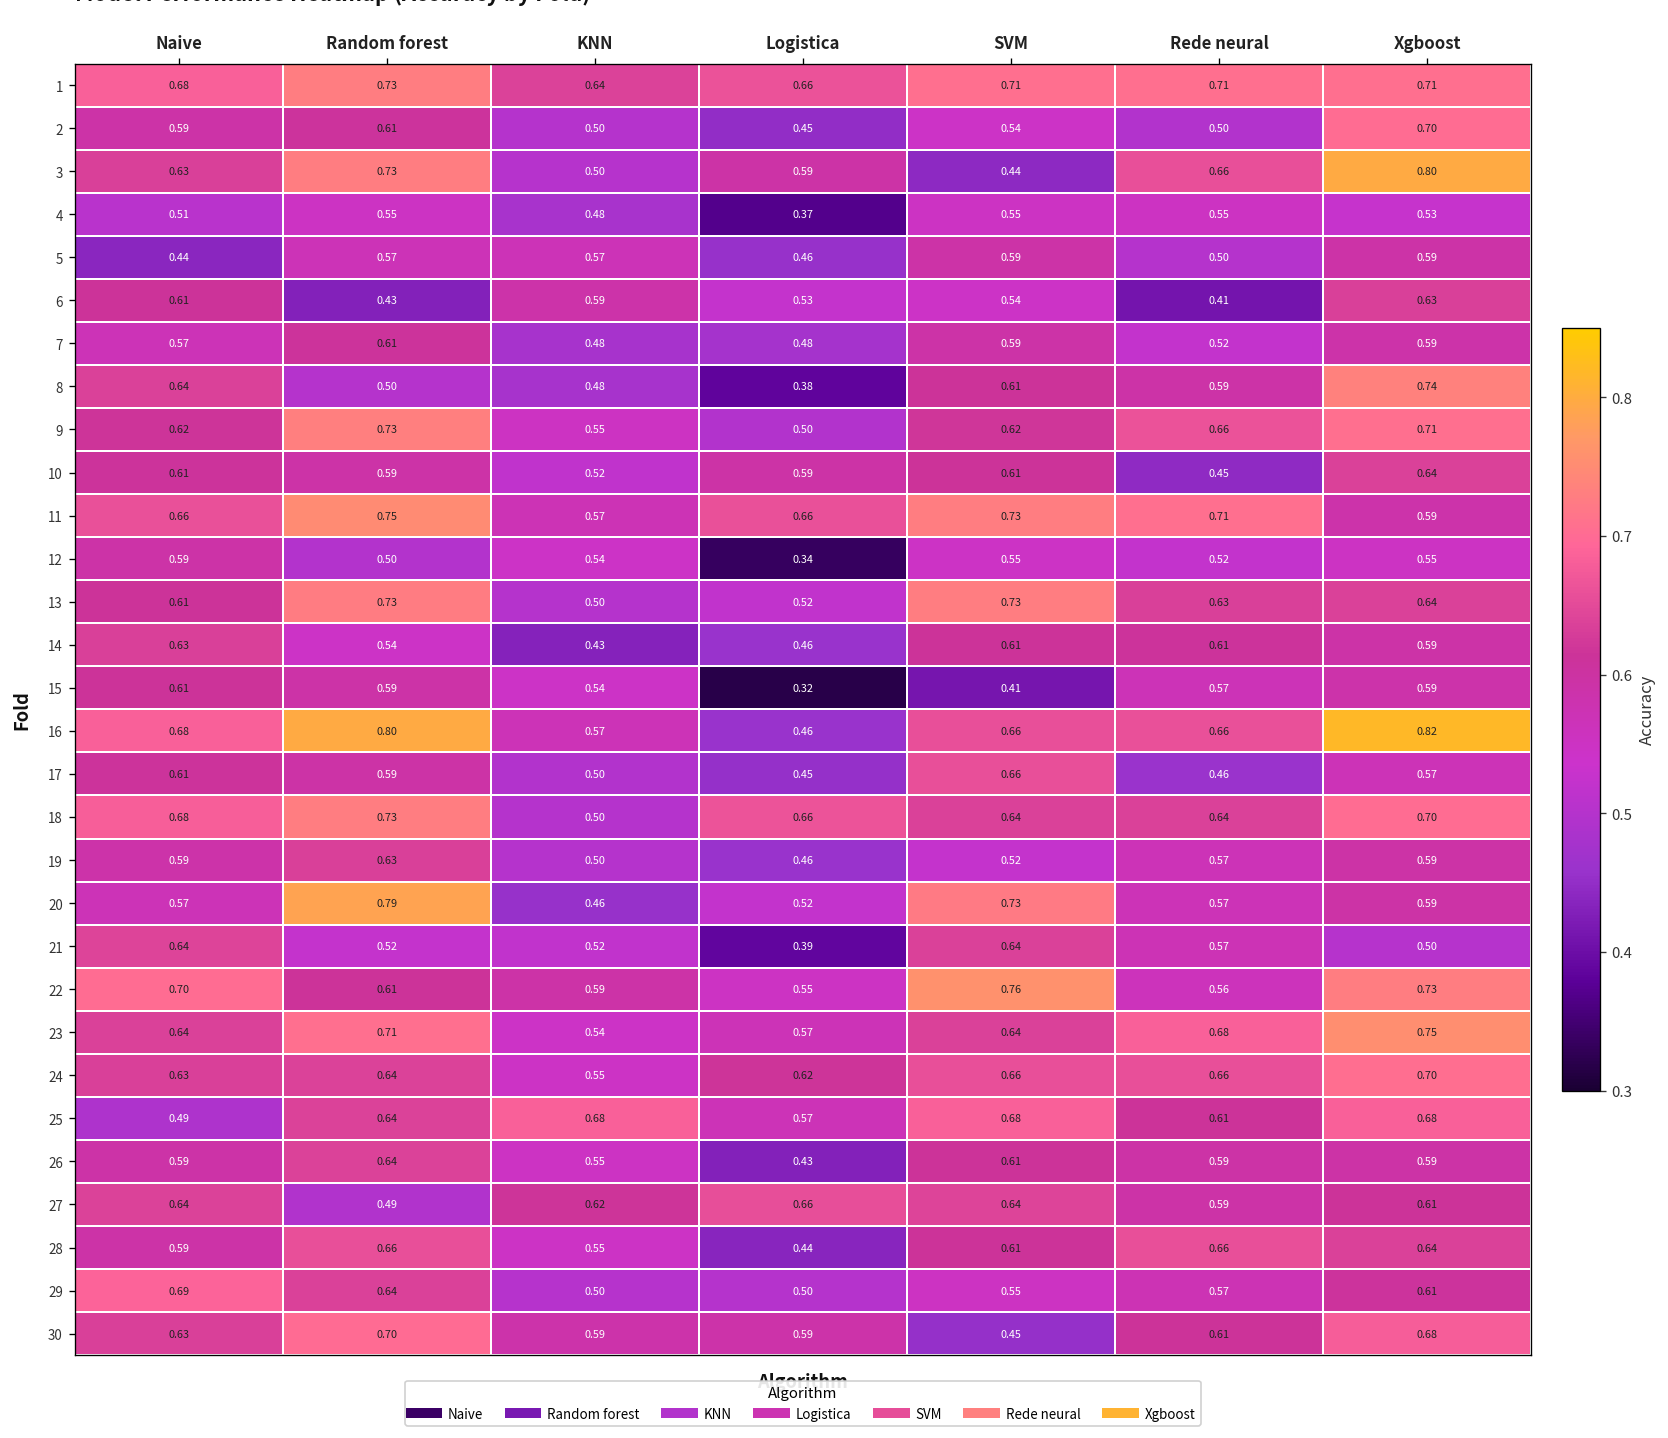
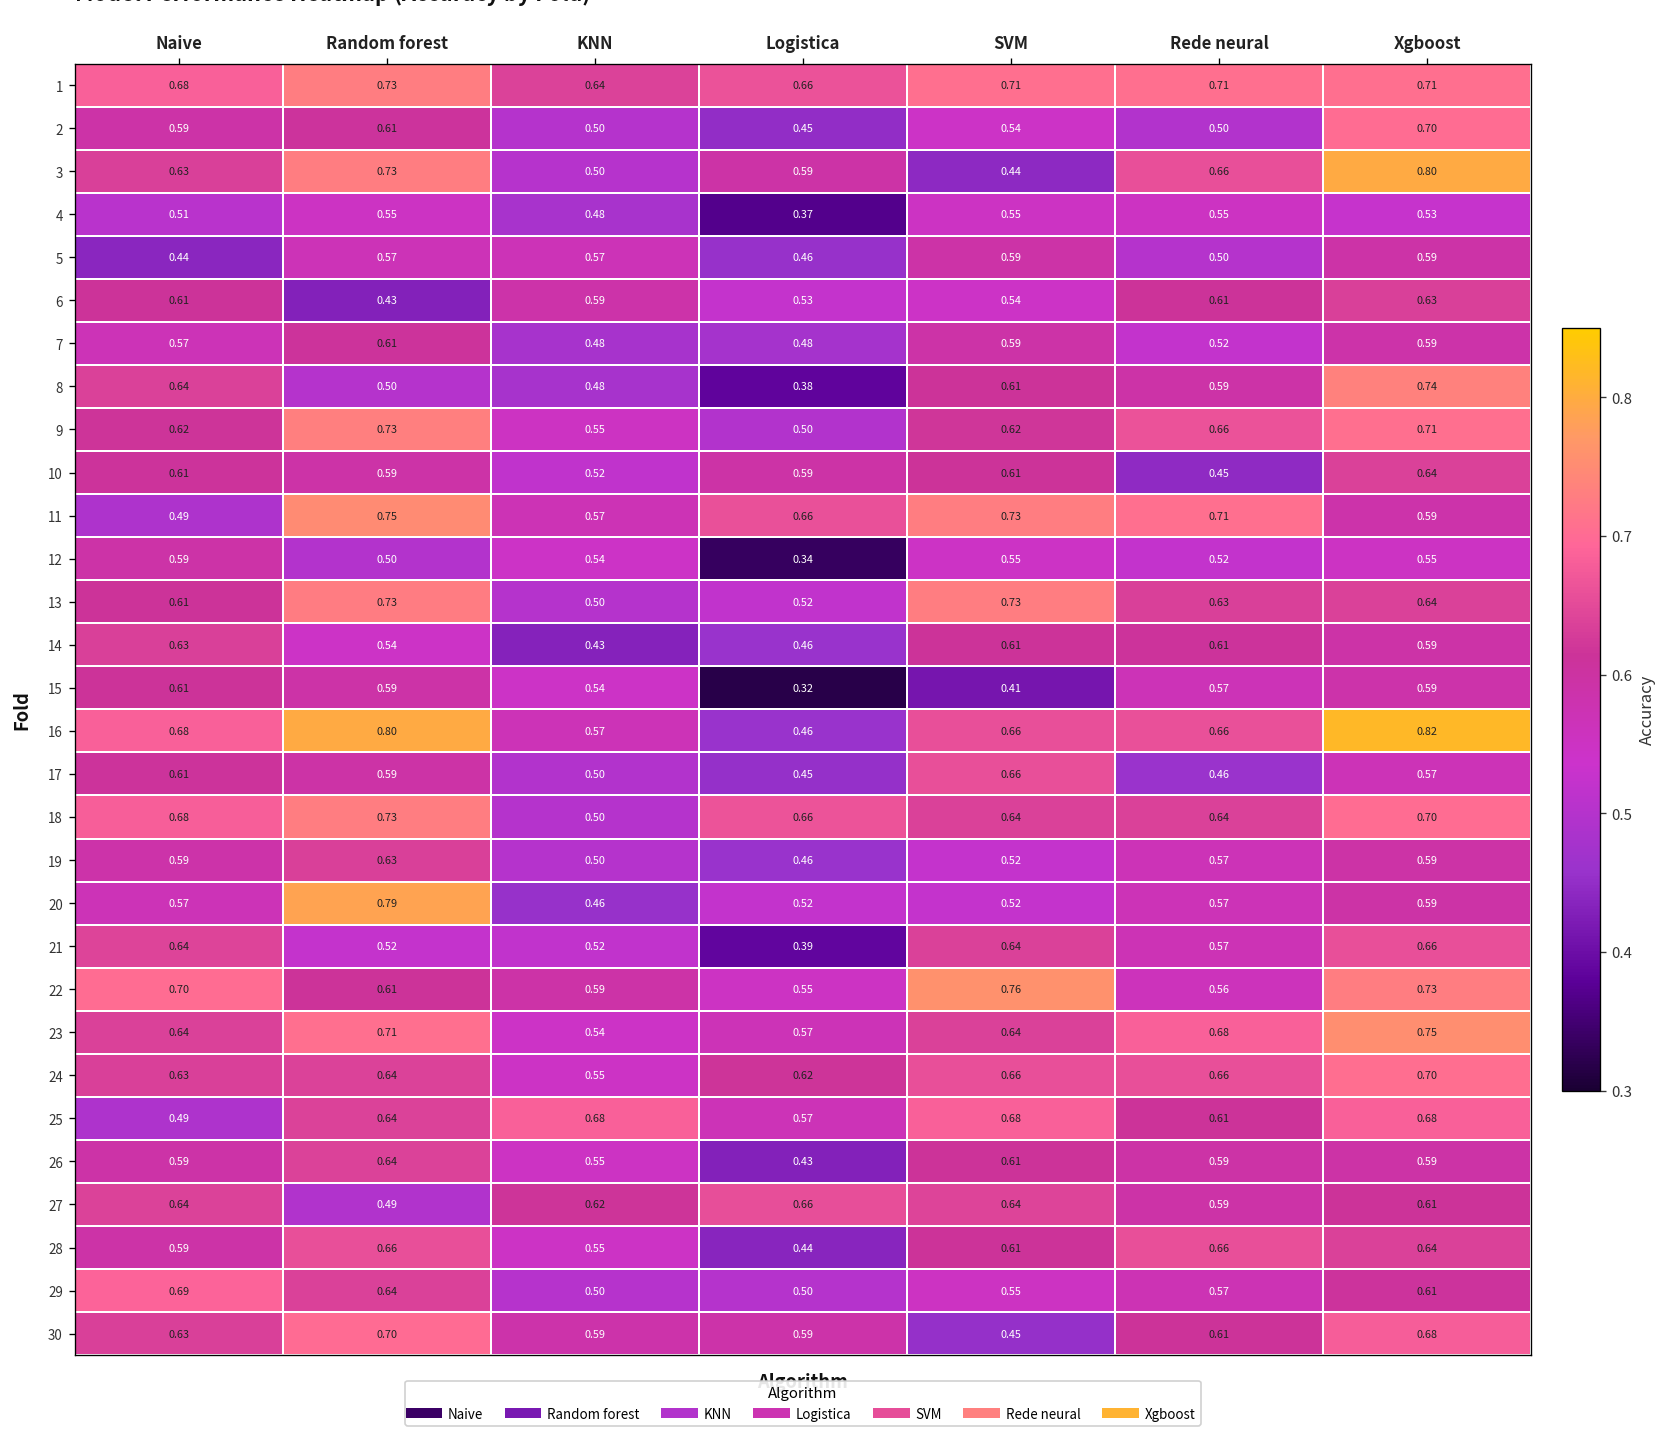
  {
    "6": {
      "Naive": 0.61,
      "Random forest": 0.43,
      "KNN": 0.59,
      "Logistica": 0.53,
      "SVM": 0.54,
-     "Rede neural": 0.41,
+     "Rede neural": 0.61,
      "Xgboost": 0.63
    },
    "11": {
-     "Naive": 0.66,
+     "Naive": 0.49,
      "Random forest": 0.75,
      "KNN": 0.57,
      "Logistica": 0.66,
      "SVM": 0.73,
      "Rede neural": 0.71,
      "Xgboost": 0.59
    },
    "20": {
      "Naive": 0.57,
      "Random forest": 0.79,
      "KNN": 0.46,
      "Logistica": 0.52,
-     "SVM": 0.73,
+     "SVM": 0.52,
      "Rede neural": 0.57,
      "Xgboost": 0.59
    },
    "21": {
      "Naive": 0.64,
      "Random forest": 0.52,
      "KNN": 0.52,
      "Logistica": 0.39,
      "SVM": 0.64,
      "Rede neural": 0.57,
-     "Xgboost": 0.50
+     "Xgboost": 0.66
    }
  }
